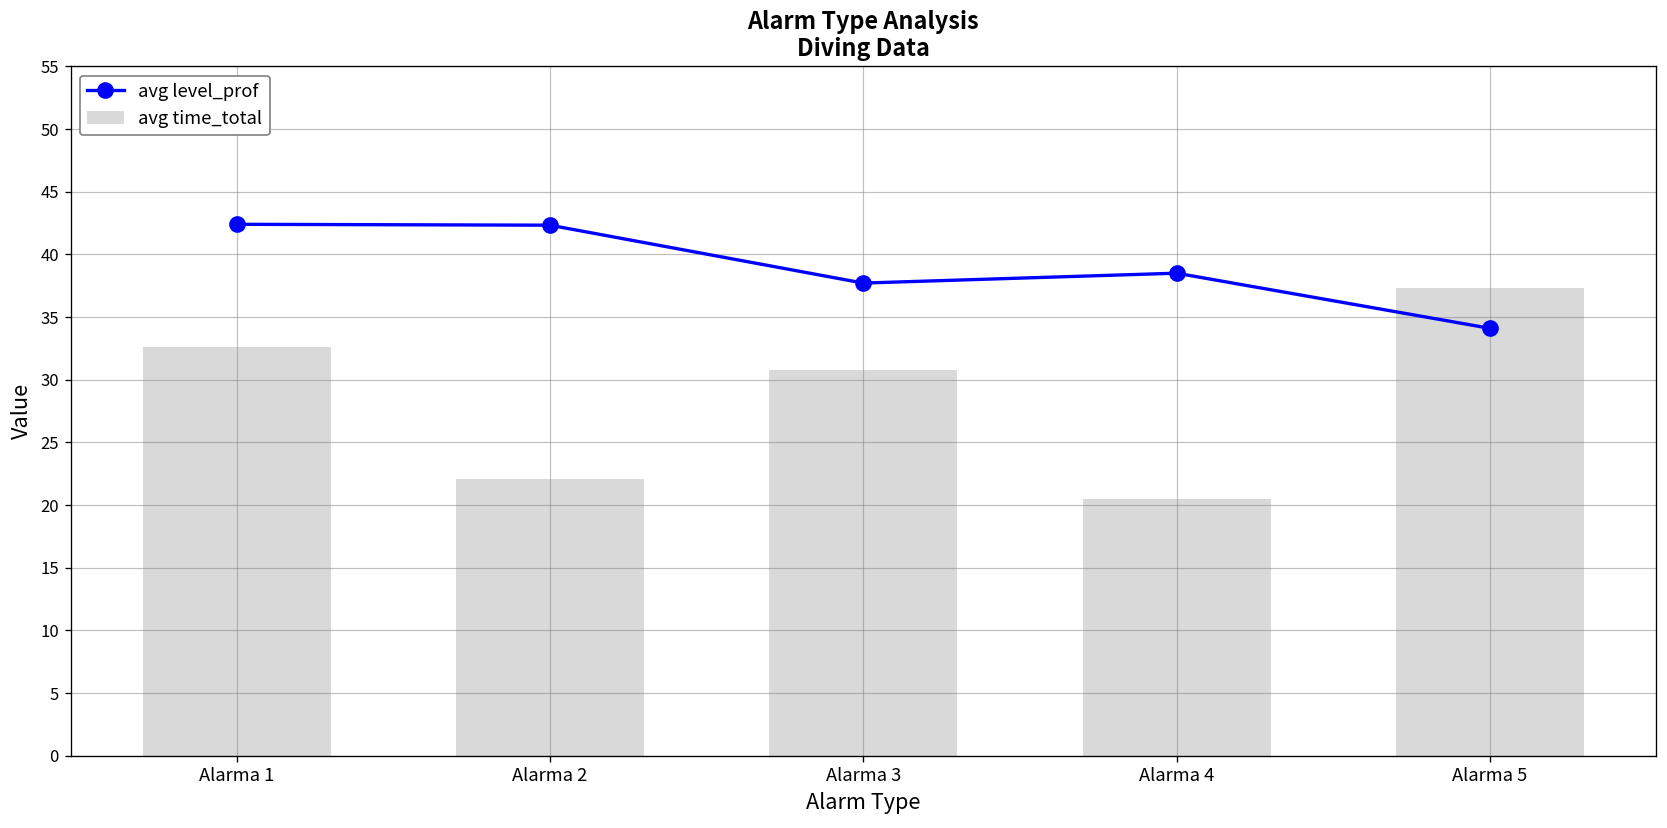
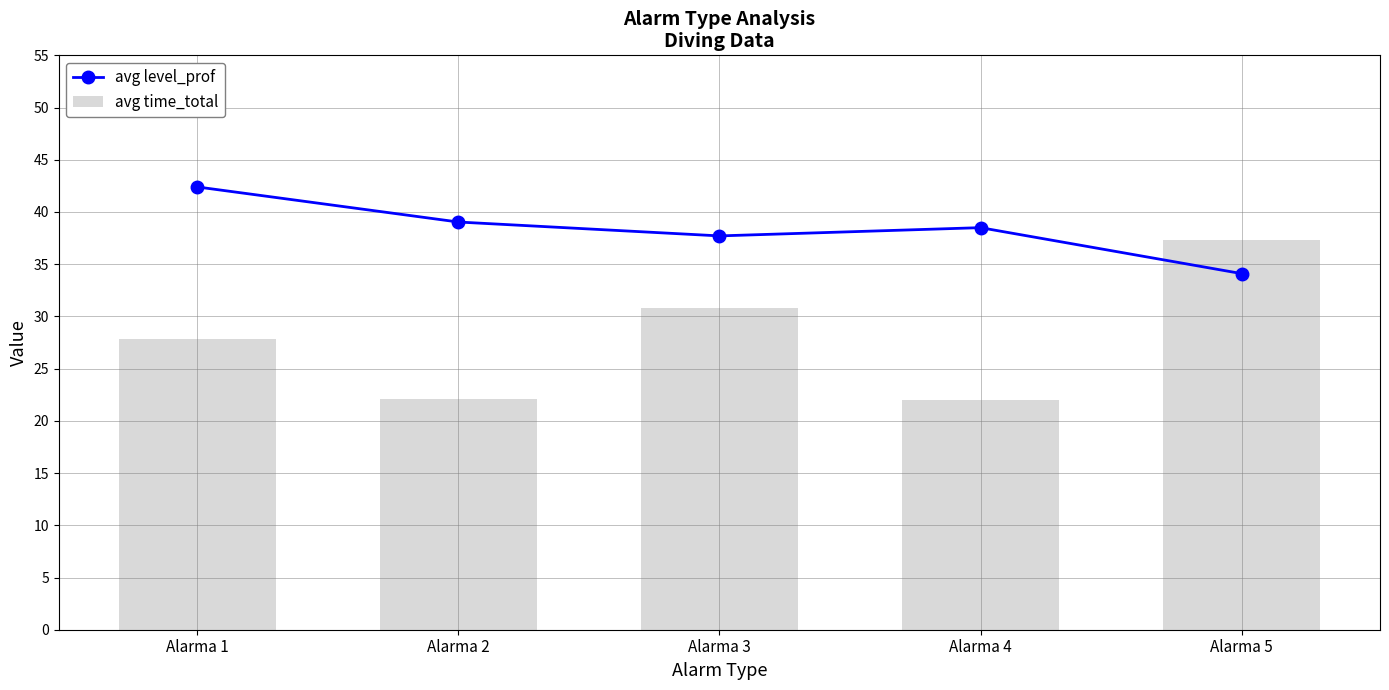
  {
    "avg time_total": {
-     "Alarma 1": 32.6,
+     "Alarma 1": 27.8,
      "Alarma 2": 22.1,
      "Alarma 3": 30.8,
-     "Alarma 4": 20.5,
+     "Alarma 4": 22.0,
      "Alarma 5": 37.3
    },
    "avg level_prof": {
      "Alarma 1": 42.4,
-     "Alarma 2": 42.3,
+     "Alarma 2": 39.0,
      "Alarma 3": 37.7,
      "Alarma 4": 38.5,
      "Alarma 5": 34.1
    }
  }
